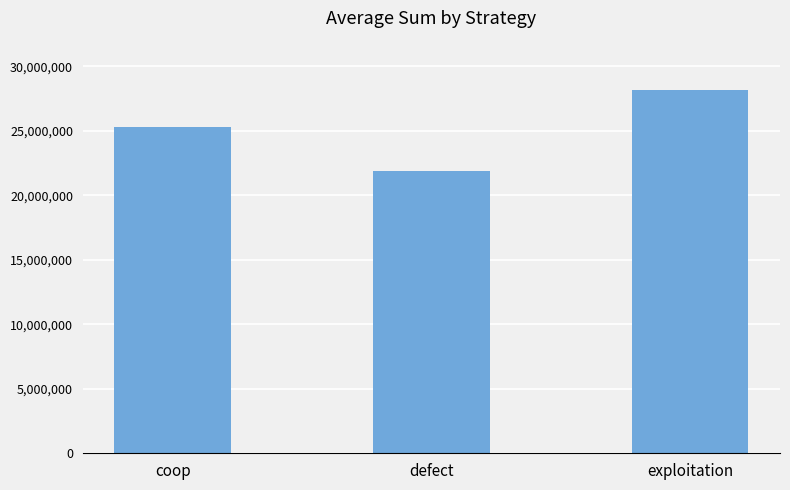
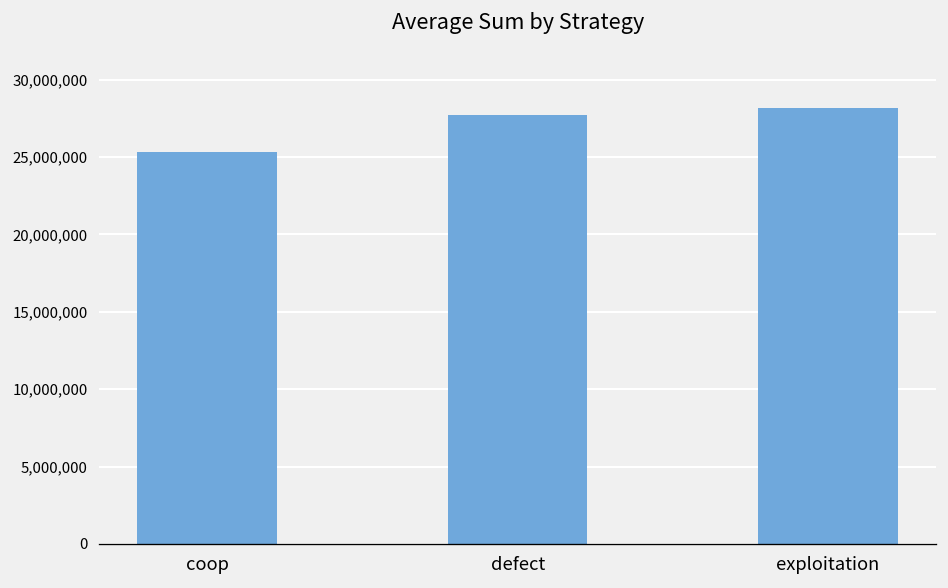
  {
    "coop": "25,300,000",
-   "defect": "21,900,000",
+   "defect": "27,700,000",
    "exploitation": "28,200,000"
  }
